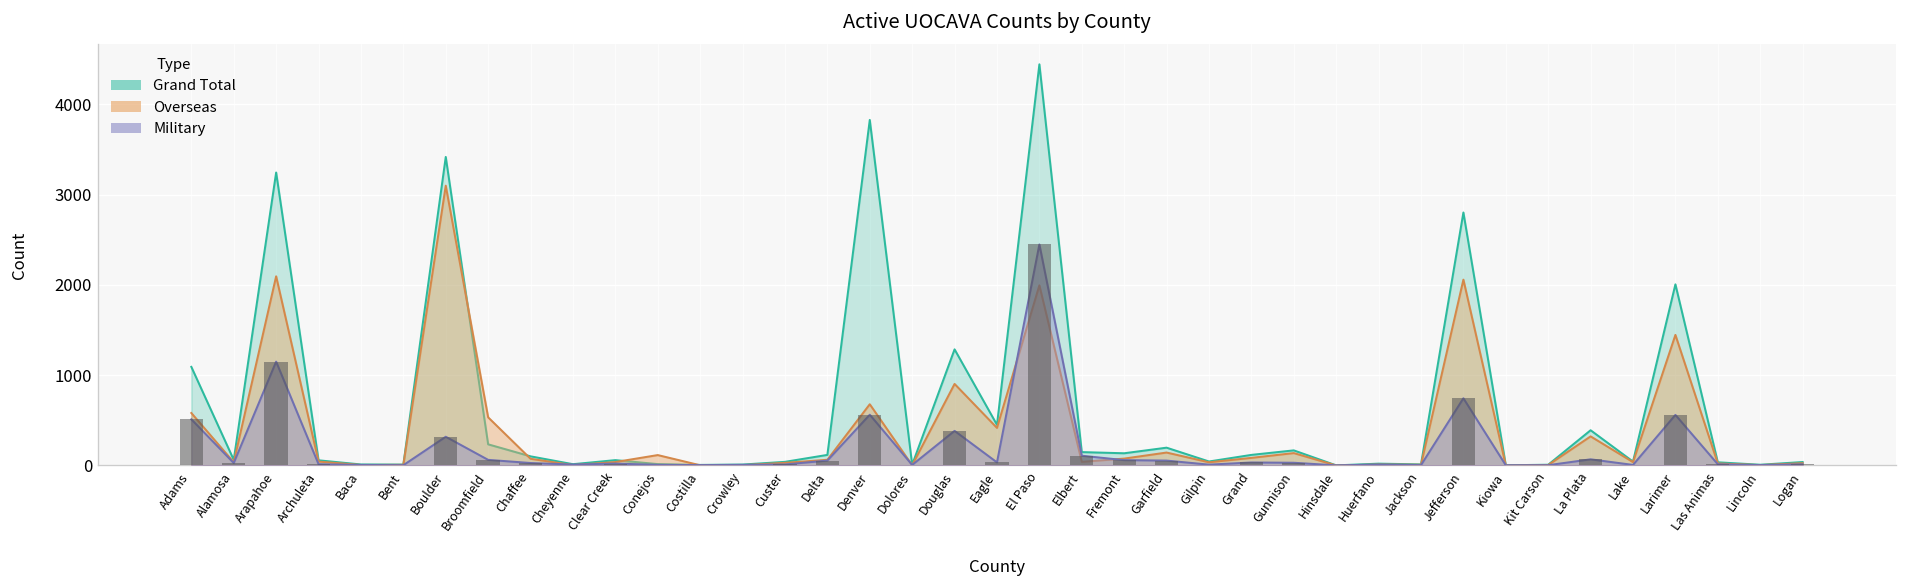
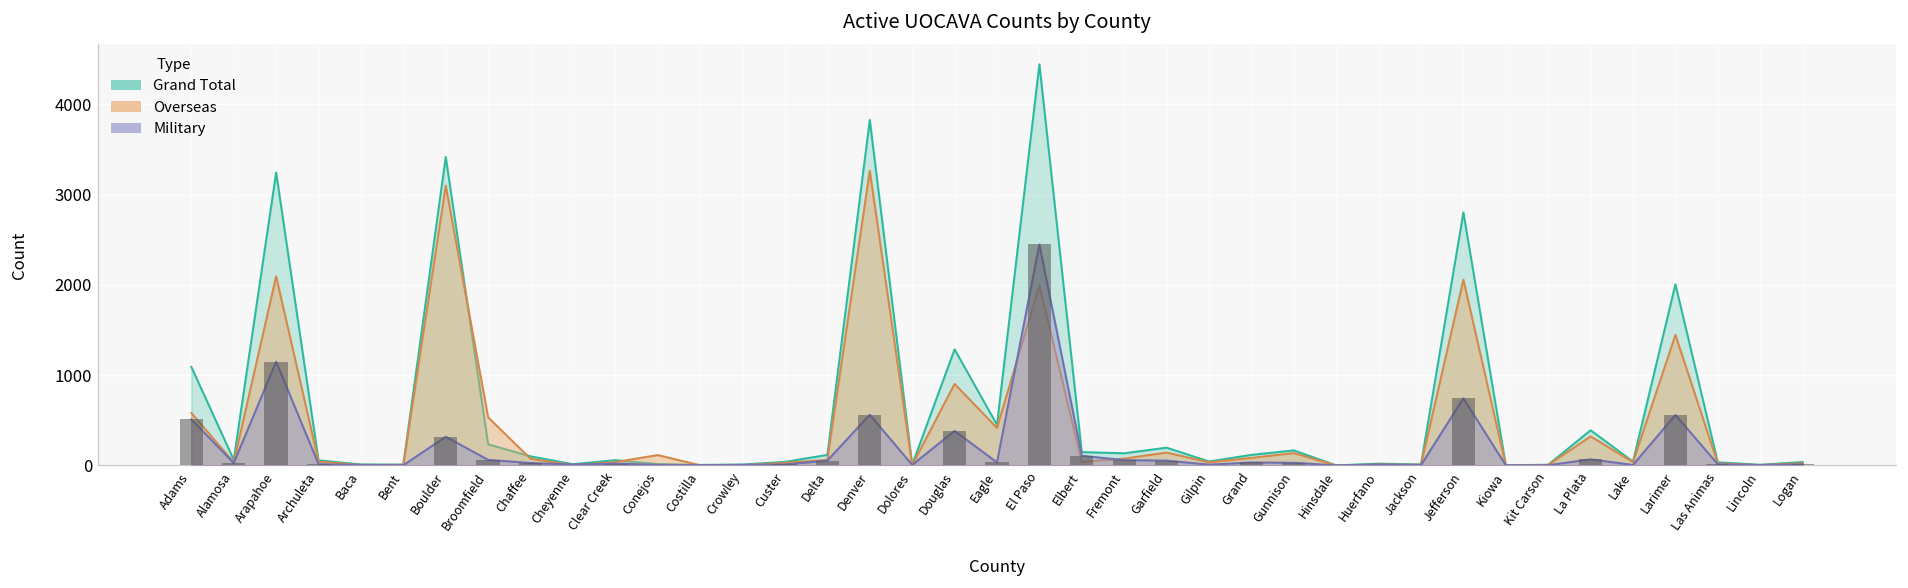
  {
    "Overseas": {
      "Adams": 600,
      "Arapahoe": 2100,
      "Boulder": 3100,
      "Broomfield": 500,
      "Conejos": 100,
-     "Denver": 700,
+     "Denver": 3300,
      "Douglas": 900,
      "Eagle": 400,
      "El Paso": 2000,
      "Elbert": 0,
      "Garfield": 100,
      "Jefferson": 2100,
      "La Plata": 300,
      "Larimer": 1400
    }
  }
